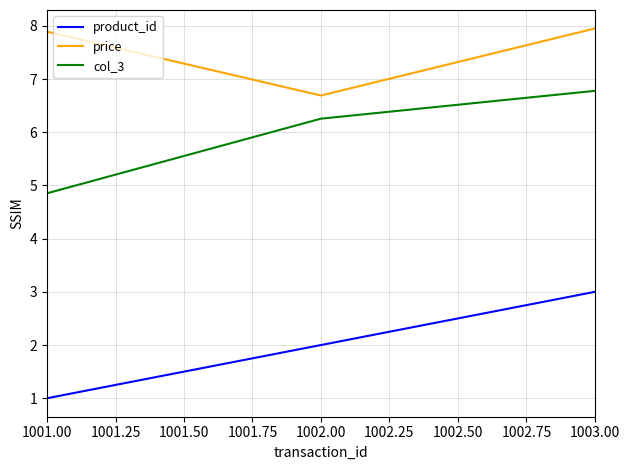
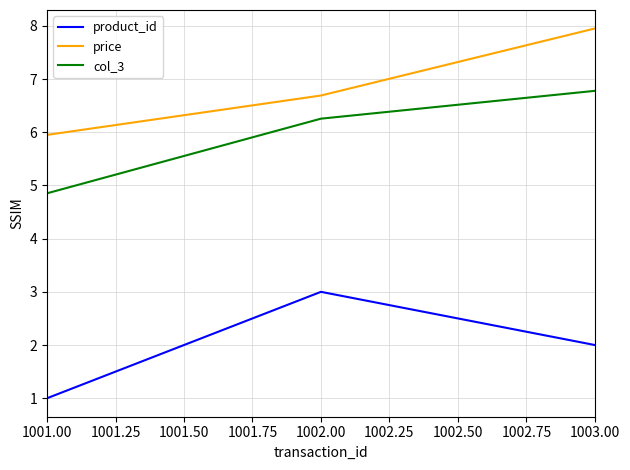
  {
    "product_id": {
      "1001.00": 1,
-     "1002.00": 2,
-     "1003.00": 3
+     "1002.00": 3,
+     "1003.00": 2
    },
    "price": {
-     "1001.00": 7.9,
+     "1001.00": 6.0,
      "1002.00": 6.7,
      "1003.00": 8.0
    },
    "col_3": {
      "1001.00": 4.9,
      "1002.00": 6.3,
      "1003.00": 6.8
    }
  }
